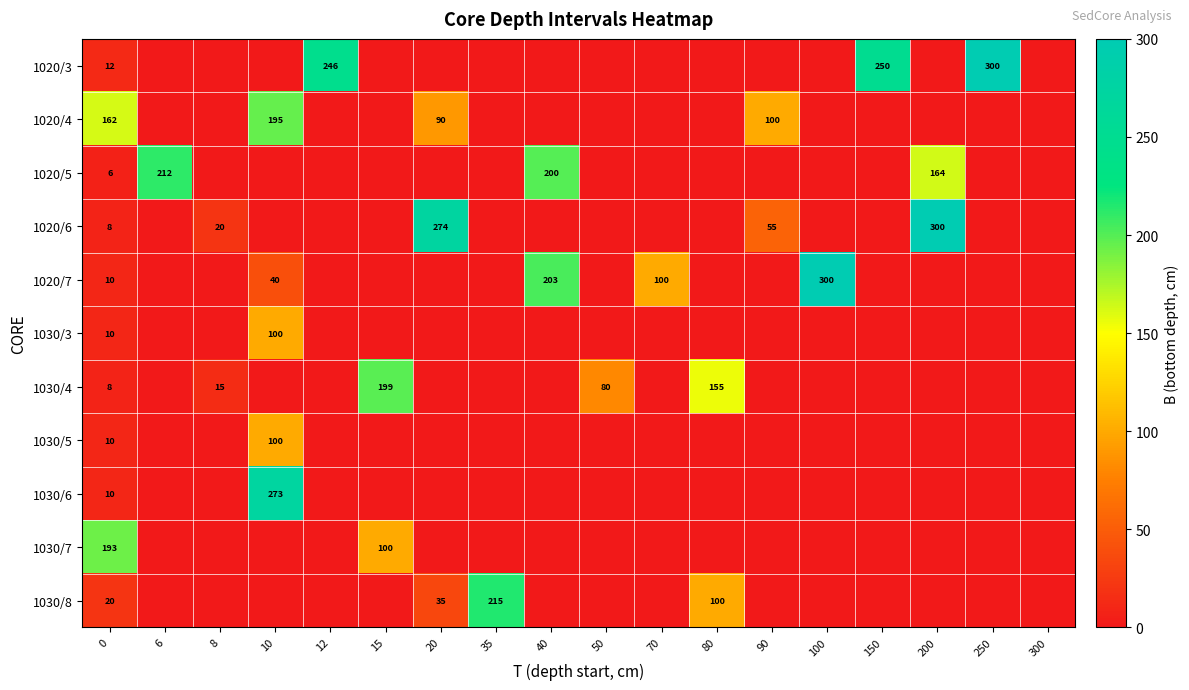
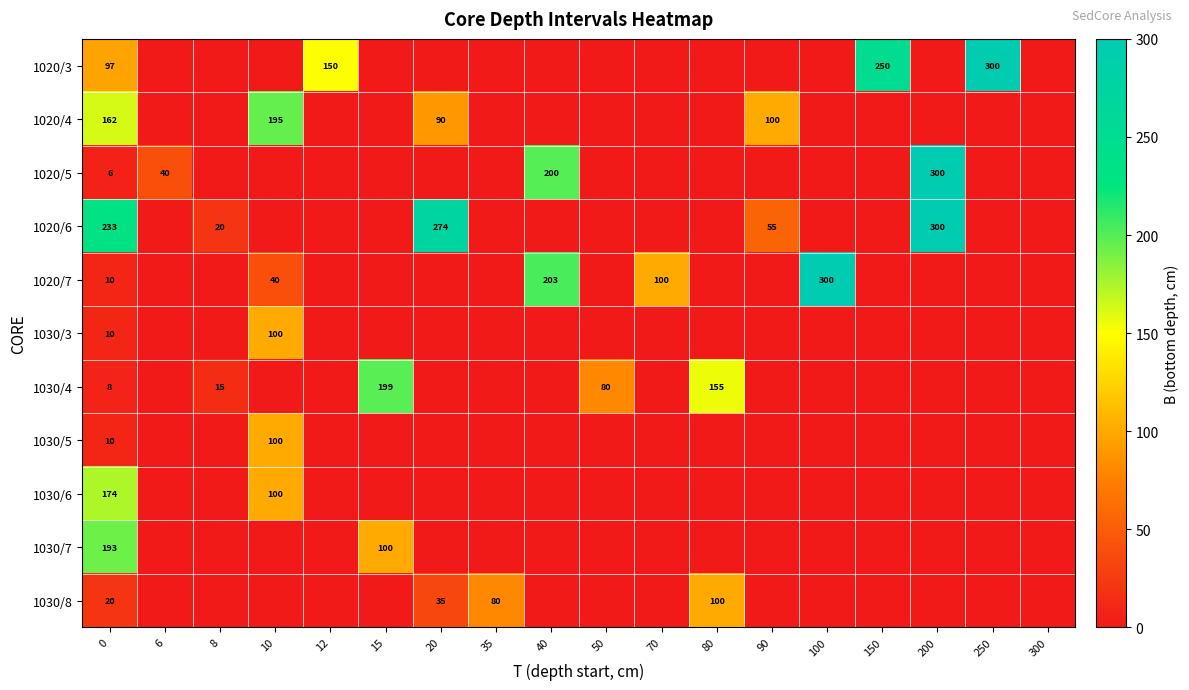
  {
    "1020/3": {
-     "0": 12,
-     "12": 246,
+     "0": 97,
+     "12": 150,
      "150": 250,
      "250": 300
    },
    "1020/4": {
      "0": 162,
      "10": 195,
      "20": 90,
      "90": 100
    },
    "1020/5": {
      "0": 6,
-     "6": 212,
+     "6": 40,
      "40": 200,
-     "200": 164
+     "200": 300
    },
    "1020/6": {
-     "0": 8,
+     "0": 233,
      "8": 20,
      "20": 274,
      "90": 55,
      "200": 300
    },
    "1020/7": {
      "0": 10,
      "10": 40,
      "40": 203,
      "70": 100,
      "100": 300
    },
    "1030/3": {
      "0": 10,
      "10": 100
    },
    "1030/4": {
      "0": 8,
      "8": 15,
      "15": 199,
      "50": 80,
      "80": 155
    },
    "1030/5": {
      "0": 10,
      "10": 100
    },
    "1030/6": {
-     "0": 10,
-     "10": 273
+     "0": 174,
+     "10": 100
    },
    "1030/7": {
      "0": 193,
      "15": 100
    },
    "1030/8": {
      "0": 20,
      "20": 35,
-     "35": 215,
+     "35": 80,
      "80": 100
    }
  }
